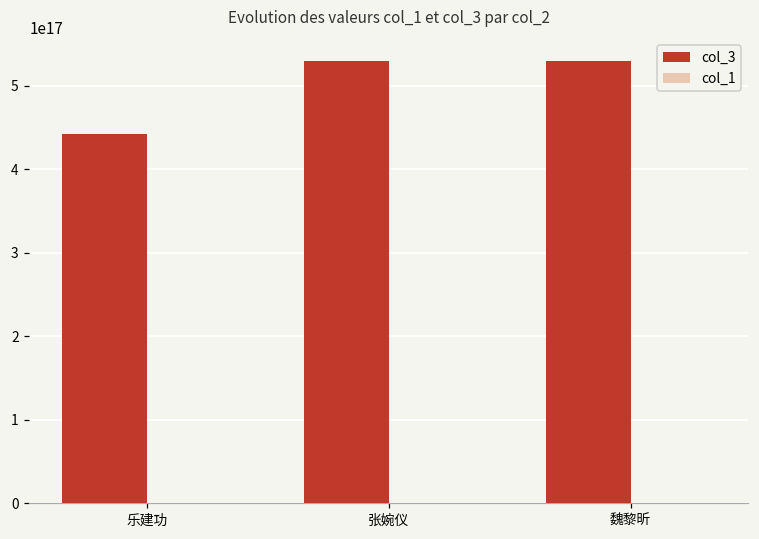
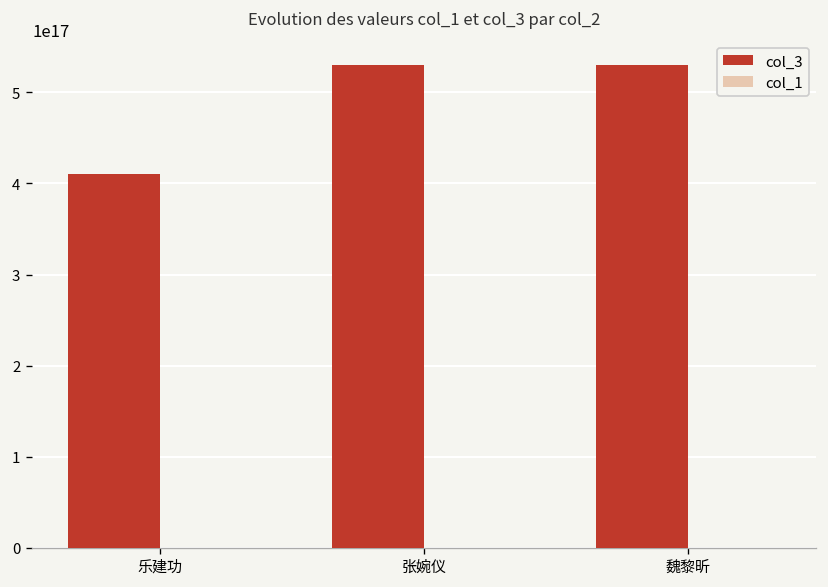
  {
    "col_3": {
-     "乐建功": 440000000000000000,
+     "乐建功": 410000000000000000,
      "张婉仪": 530000000000000000,
      "魏黎昕": 530000000000000000
    }
  }
